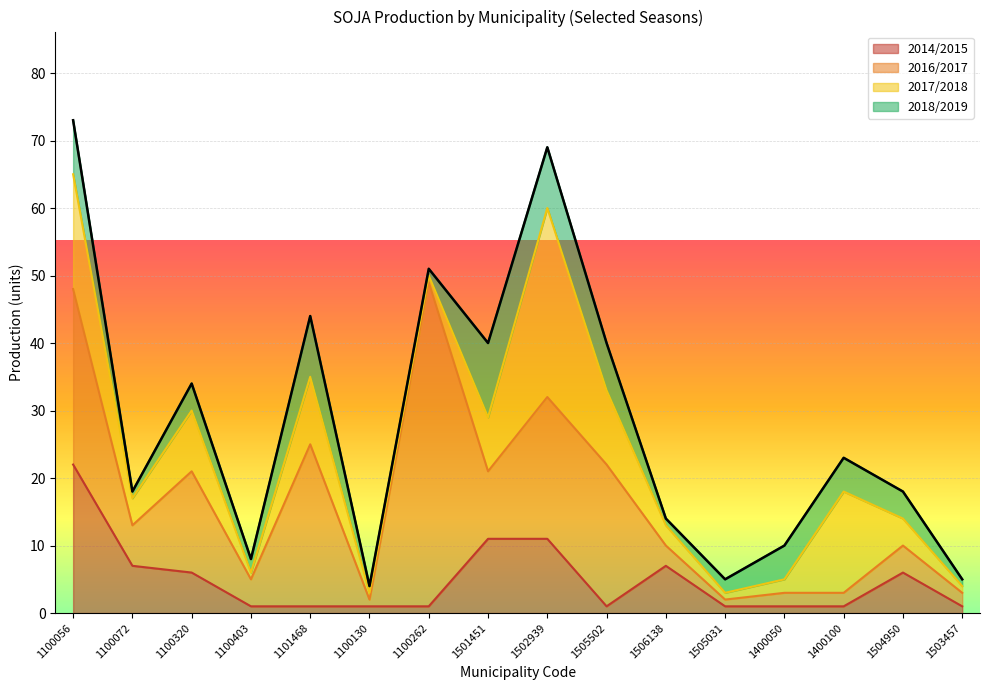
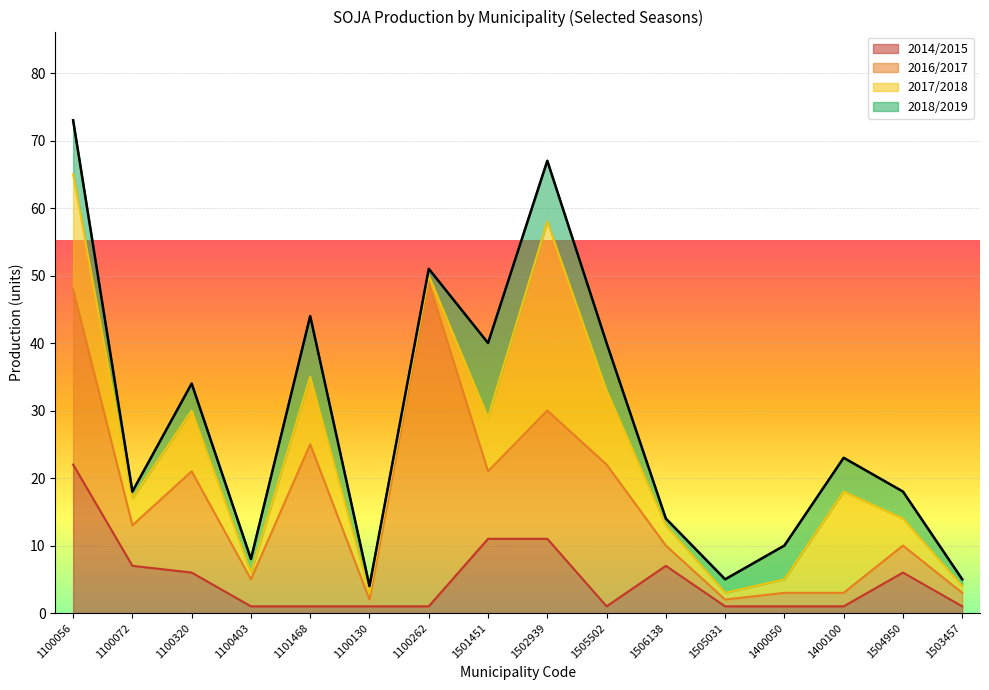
  {
    "2014/2015": {
      "1100056": 22,
      "1100072": 7,
      "1100320": 6,
      "1100403": 1,
      "1101468": 1,
      "1100130": 1,
      "1100262": 1,
      "1501451": 11,
      "1502939": 11,
      "1505502": 1,
      "1506138": 7,
      "1505031": 1,
      "1400050": 1,
      "1400100": 1,
      "1504950": 6,
      "1503457": 1
    },
    "2016/2017": {
      "1100056": 26,
      "1100072": 6,
      "1100320": 15,
      "1100403": 4,
      "1101468": 24,
      "1100130": 1,
      "1100262": 48,
      "1501451": 10,
-     "1502939": 21,
+     "1502939": 19,
      "1505502": 21,
      "1506138": 3,
      "1505031": 1,
      "1400050": 2,
      "1400100": 2,
      "1504950": 4,
      "1503457": 2
    },
    "2017/2018": {
      "1100056": 17,
      "1100072": 4,
      "1100320": 9,
      "1100403": 1,
      "1101468": 10,
      "1100130": 1,
      "1100262": 1,
      "1501451": 8,
      "1502939": 28,
      "1505502": 11,
      "1506138": 3,
      "1505031": 1,
      "1400050": 2,
      "1400100": 15,
      "1504950": 4,
      "1503457": 1
    },
    "2018/2019": {
      "1100056": 8,
      "1100072": 1,
      "1100320": 4,
      "1100403": 2,
      "1101468": 9,
      "1100130": 1,
      "1100262": 1,
      "1501451": 11,
      "1502939": 9,
      "1505502": 7,
      "1506138": 1,
      "1505031": 2,
      "1400050": 5,
      "1400100": 5,
      "1504950": 4,
      "1503457": 1
    }
  }
